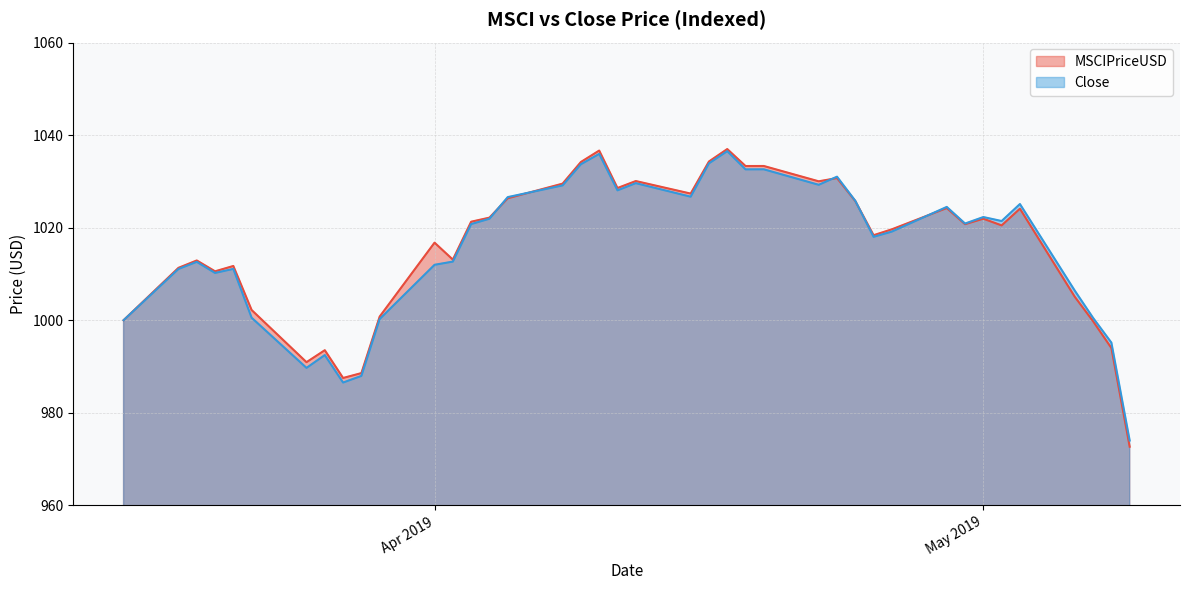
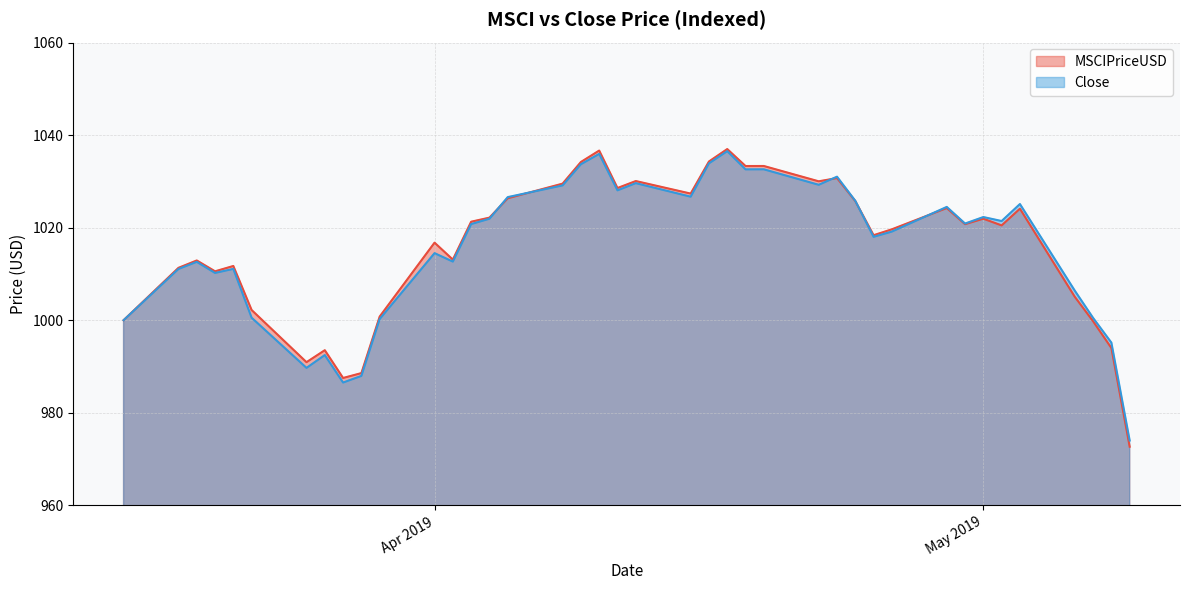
  {
    "MSCIPriceUSD": {
      "Apr 2019": 1017
    },
    "Close": {
-     "Apr 2019": 1012
+     "Apr 2019": 1014
    }
  }
